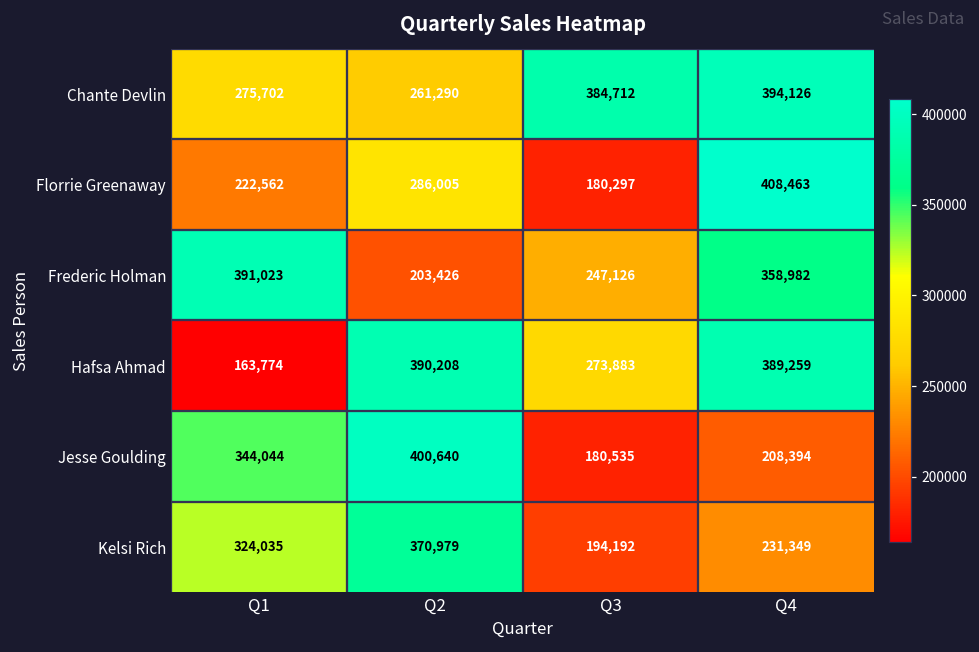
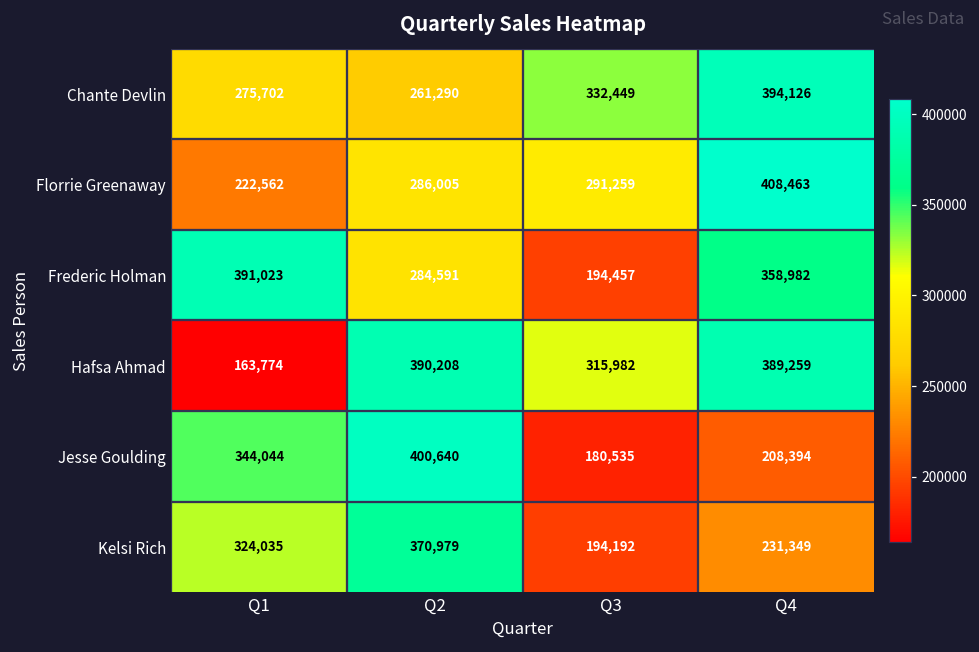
  {
    "Chante Devlin": {
      "Q1": "275,702",
      "Q2": "261,290",
-     "Q3": "384,712",
+     "Q3": "332,449",
      "Q4": "394,126"
    },
    "Florrie Greenaway": {
      "Q1": "222,562",
      "Q2": "286,005",
-     "Q3": "180,297",
+     "Q3": "291,259",
      "Q4": "408,463"
    },
    "Frederic Holman": {
      "Q1": "391,023",
-     "Q2": "203,426",
-     "Q3": "247,126",
+     "Q2": "284,591",
+     "Q3": "194,457",
      "Q4": "358,982"
    },
    "Hafsa Ahmad": {
      "Q1": "163,774",
      "Q2": "390,208",
-     "Q3": "273,883",
+     "Q3": "315,982",
      "Q4": "389,259"
    },
    "Jesse Goulding": {
      "Q1": "344,044",
      "Q2": "400,640",
      "Q3": "180,535",
      "Q4": "208,394"
    },
    "Kelsi Rich": {
      "Q1": "324,035",
      "Q2": "370,979",
      "Q3": "194,192",
      "Q4": "231,349"
    }
  }
